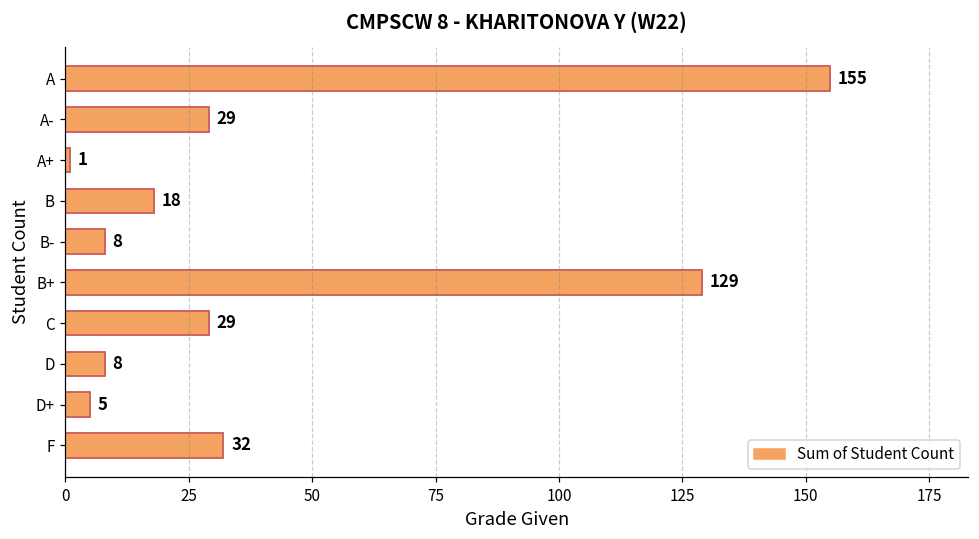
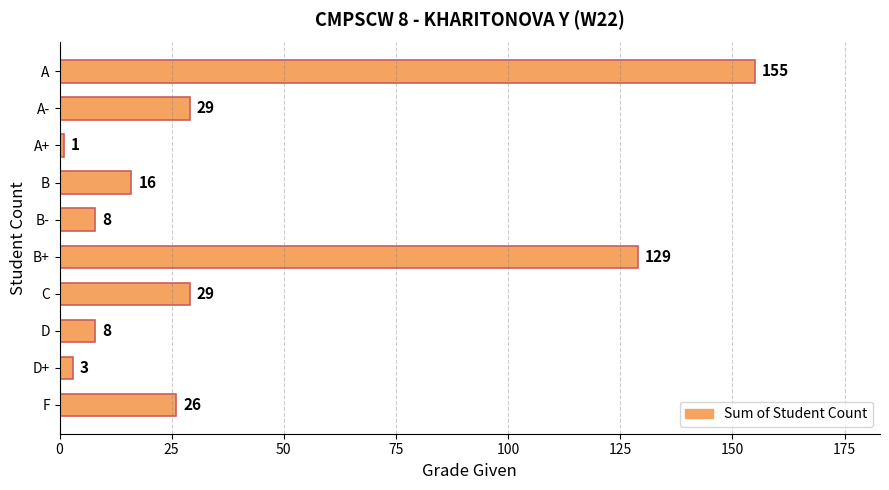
  {
    "A": 155,
    "A-": 29,
    "A+": 1,
-   "B": 18,
+   "B": 16,
    "B-": 8,
    "B+": 129,
    "C": 29,
    "D": 8,
-   "D+": 5,
-   "F": 32
+   "D+": 3,
+   "F": 26
  }
